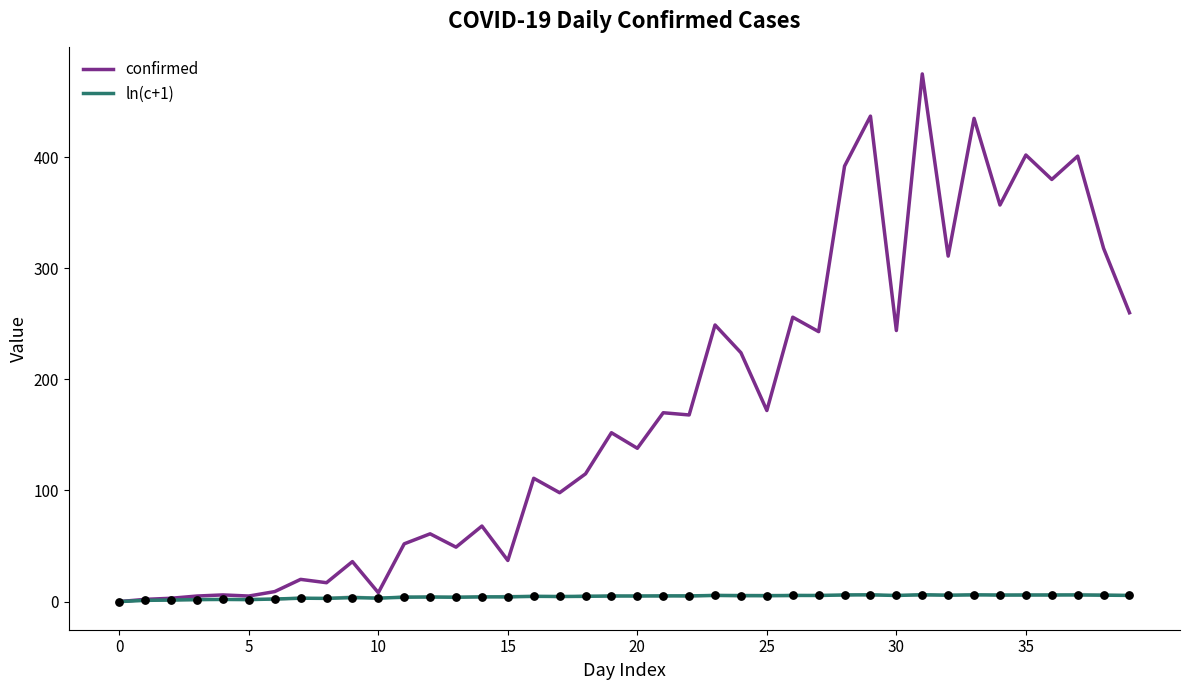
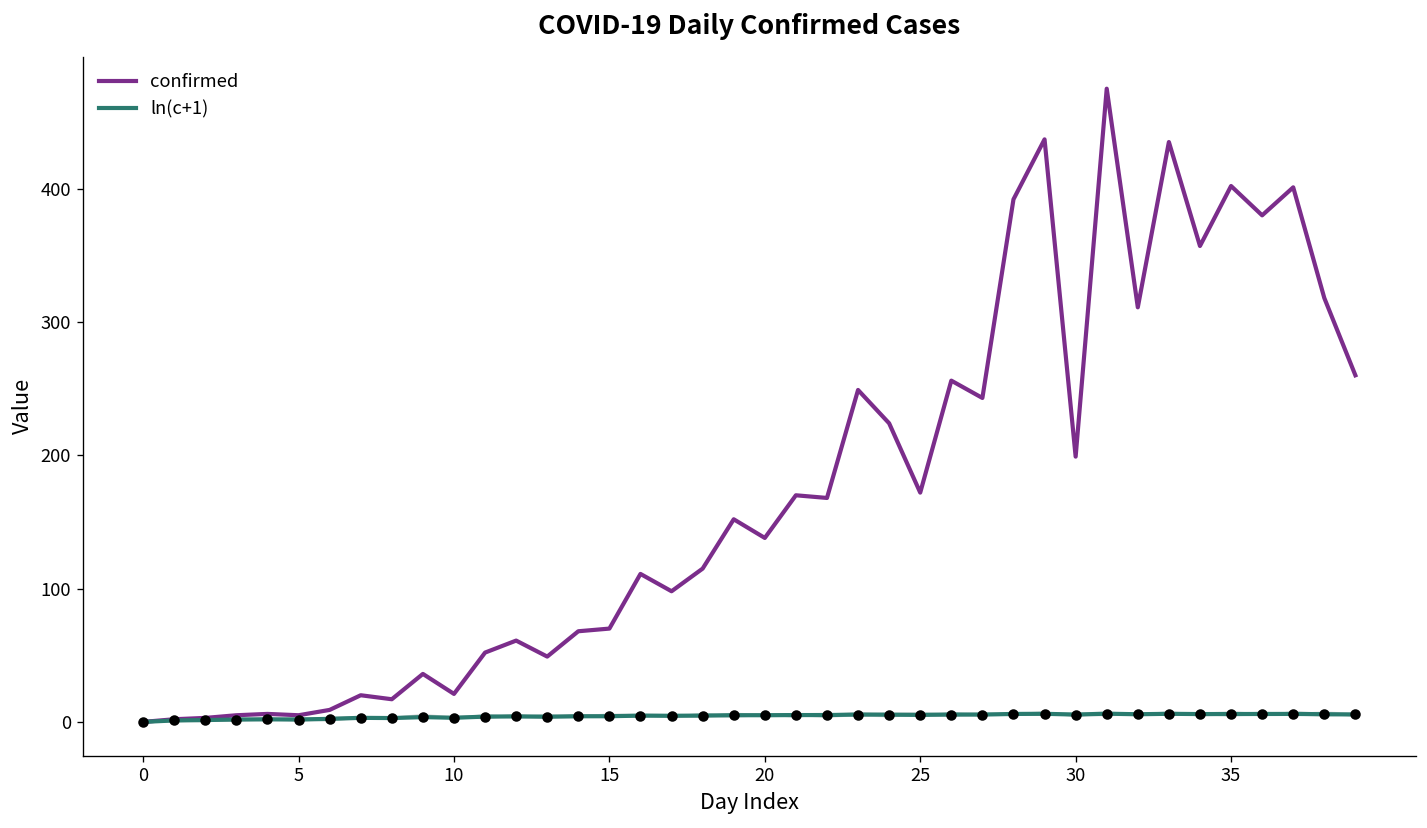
  {
    "confirmed": {
-     "10": 8,
-     "15": 37,
+     "10": 21,
+     "15": 70,
      "20": 138,
      "25": 172,
-     "30": 244,
+     "30": 199,
      "35": 402
    }
  }
